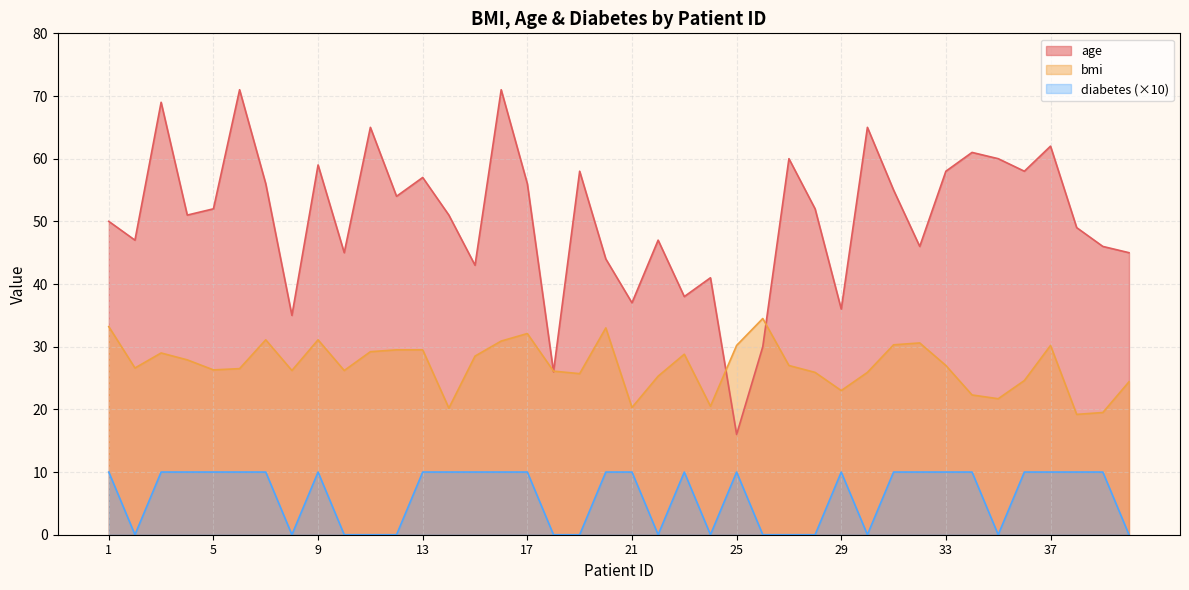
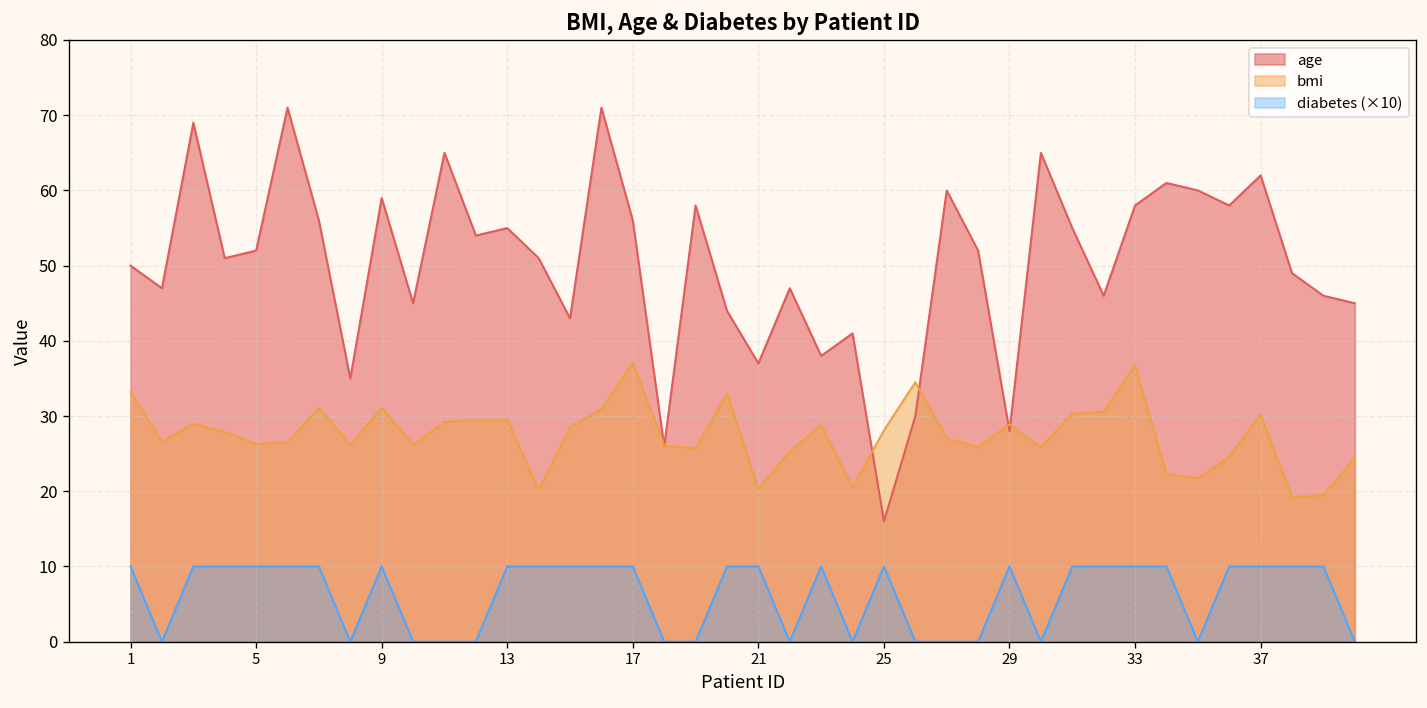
  {
    "age": {
      "1": 50,
      "5": 52,
      "9": 59,
-     "13": 57,
+     "13": 55,
      "17": 56,
      "21": 37,
      "25": 16,
-     "29": 36,
+     "29": 28,
      "33": 58,
      "37": 62
    },
    "bmi": {
      "1": 33,
      "5": 26,
      "9": 31,
      "13": 30,
-     "17": 32,
+     "17": 37,
      "21": 20,
-     "25": 30,
-     "29": 23,
-     "33": 27,
+     "25": 28,
+     "29": 29,
+     "33": 37,
      "37": 30
    },
    "diabetes (×10)": {
      "1": 10,
      "5": 10,
      "9": 10,
      "13": 10,
      "17": 10,
      "21": 10,
      "25": 10,
      "29": 10,
      "33": 10,
      "37": 10
    }
  }
